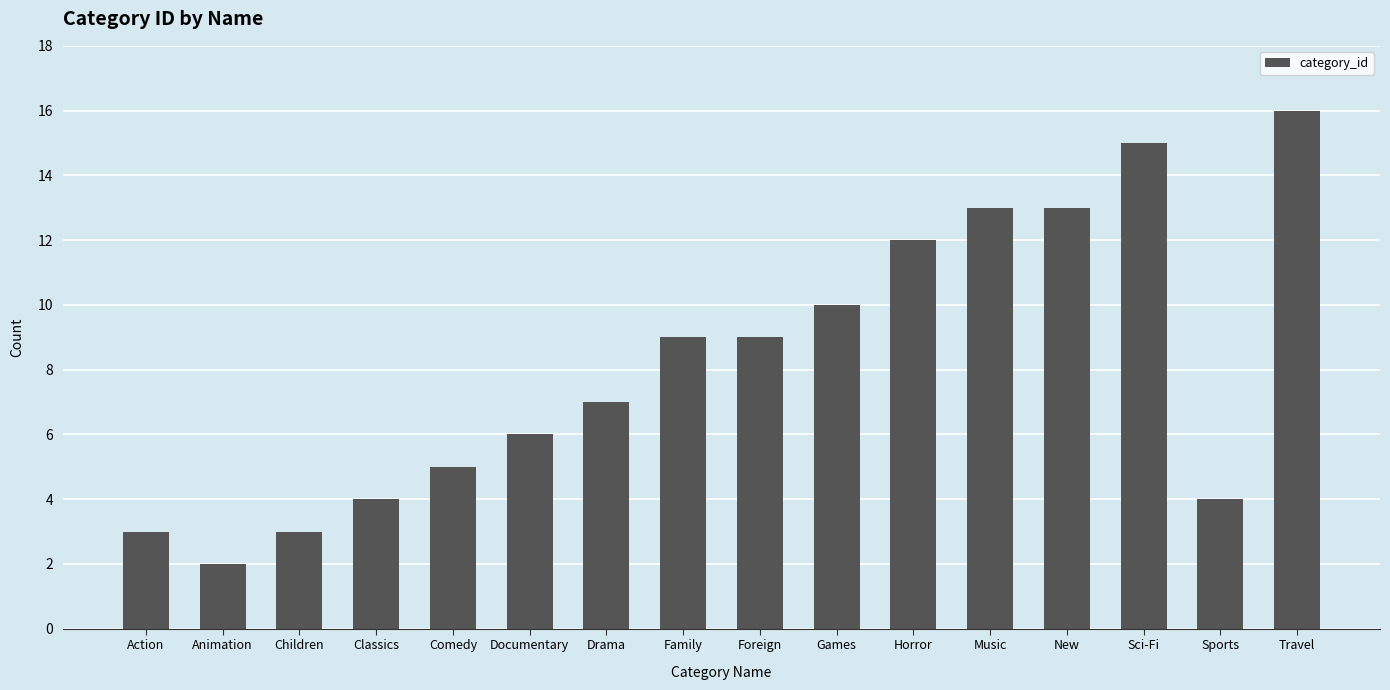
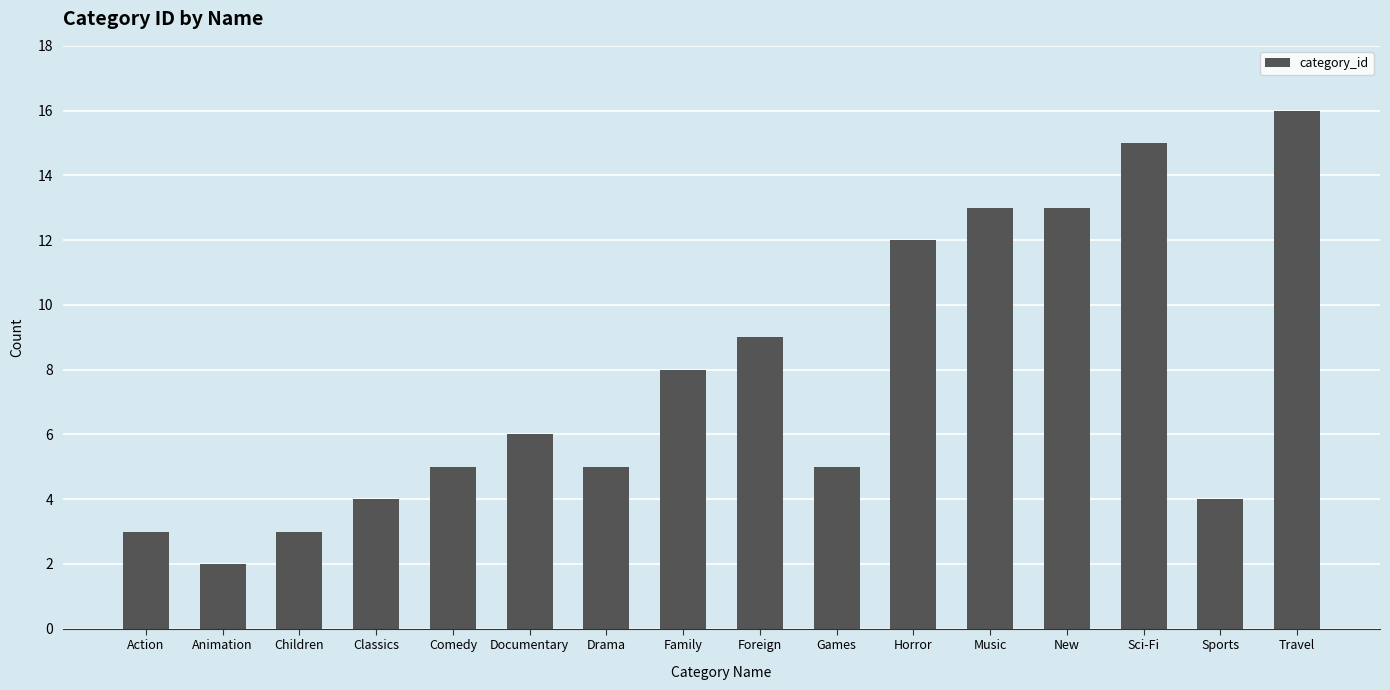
  {
    "Action": 3,
    "Animation": 2,
    "Children": 3,
    "Classics": 4,
    "Comedy": 5,
    "Documentary": 6,
-   "Drama": 7,
-   "Family": 9,
+   "Drama": 5,
+   "Family": 8,
    "Foreign": 9,
-   "Games": 10,
+   "Games": 5,
    "Horror": 12,
    "Music": 13,
    "New": 13,
    "Sci-Fi": 15,
    "Sports": 4,
    "Travel": 16
  }
